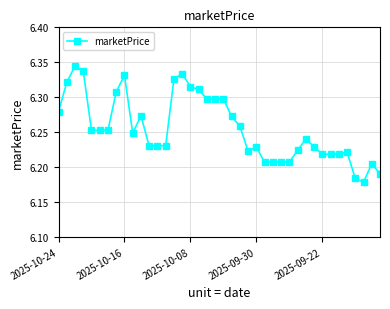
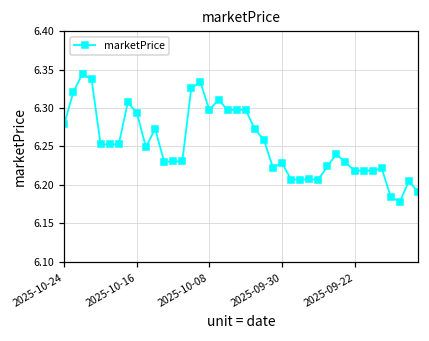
  {
    "2025-10-24": 6.28,
-   "2025-10-16": 6.33,
-   "2025-10-08": 6.32,
+   "2025-10-16": 6.29,
+   "2025-10-08": 6.30,
    "2025-09-30": 6.23,
    "2025-09-22": 6.22
  }
